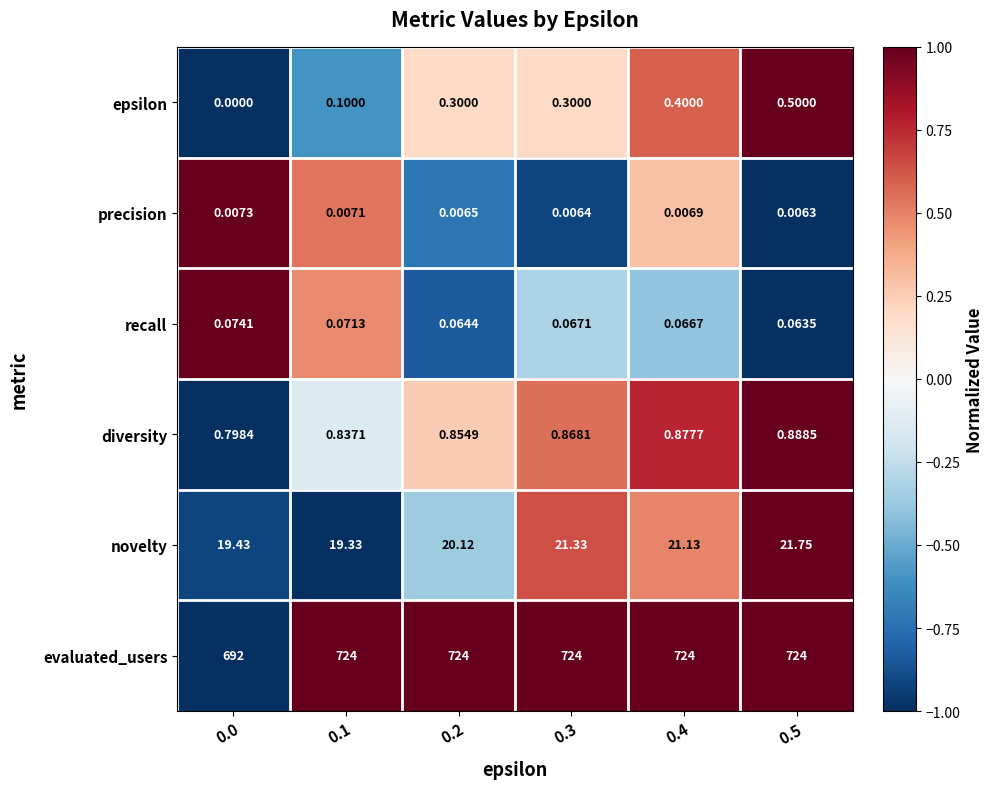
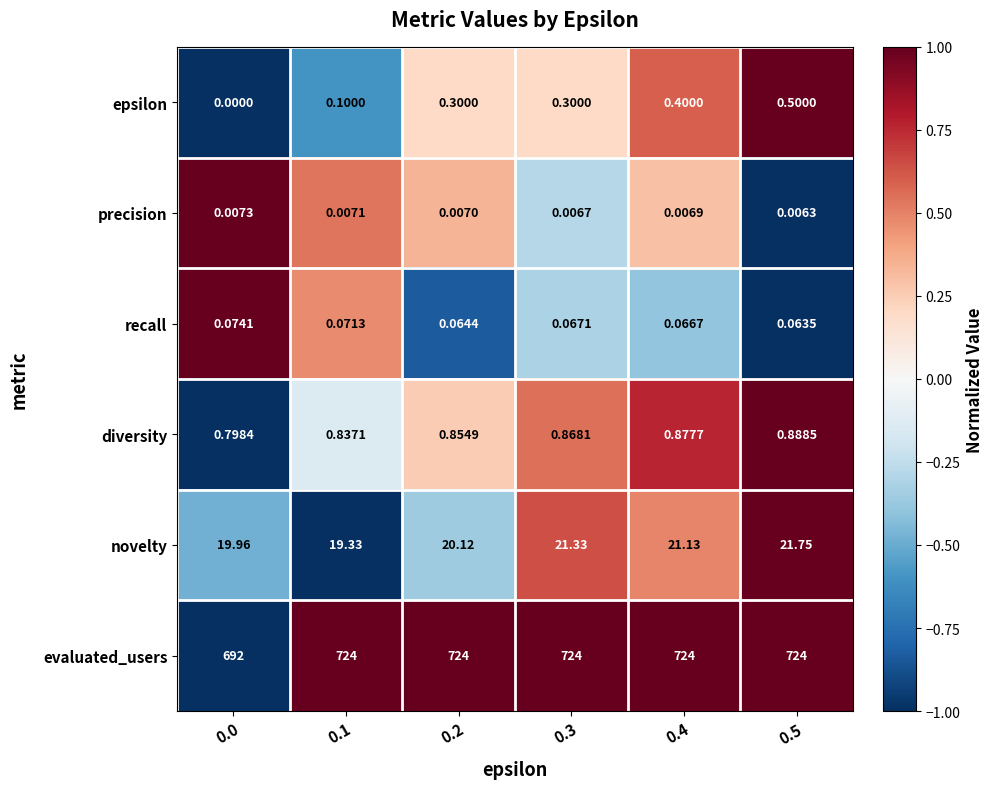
  {
    "epsilon": {
      "0.0": 0.0000,
      "0.1": 0.1000,
      "0.2": 0.3000,
      "0.3": 0.3000,
      "0.4": 0.4000,
      "0.5": 0.5000
    },
    "precision": {
      "0.0": 0.0073,
      "0.1": 0.0071,
-     "0.2": 0.0065,
-     "0.3": 0.0064,
+     "0.2": 0.0070,
+     "0.3": 0.0067,
      "0.4": 0.0069,
      "0.5": 0.0063
    },
    "recall": {
      "0.0": 0.0741,
      "0.1": 0.0713,
      "0.2": 0.0644,
      "0.3": 0.0671,
      "0.4": 0.0667,
      "0.5": 0.0635
    },
    "diversity": {
      "0.0": 0.7984,
      "0.1": 0.8371,
      "0.2": 0.8549,
      "0.3": 0.8681,
      "0.4": 0.8777,
      "0.5": 0.8885
    },
    "novelty": {
-     "0.0": 19.43,
+     "0.0": 19.96,
      "0.1": 19.33,
      "0.2": 20.12,
      "0.3": 21.33,
      "0.4": 21.13,
      "0.5": 21.75
    },
    "evaluated_users": {
      "0.0": 692,
      "0.1": 724,
      "0.2": 724,
      "0.3": 724,
      "0.4": 724,
      "0.5": 724
    }
  }
